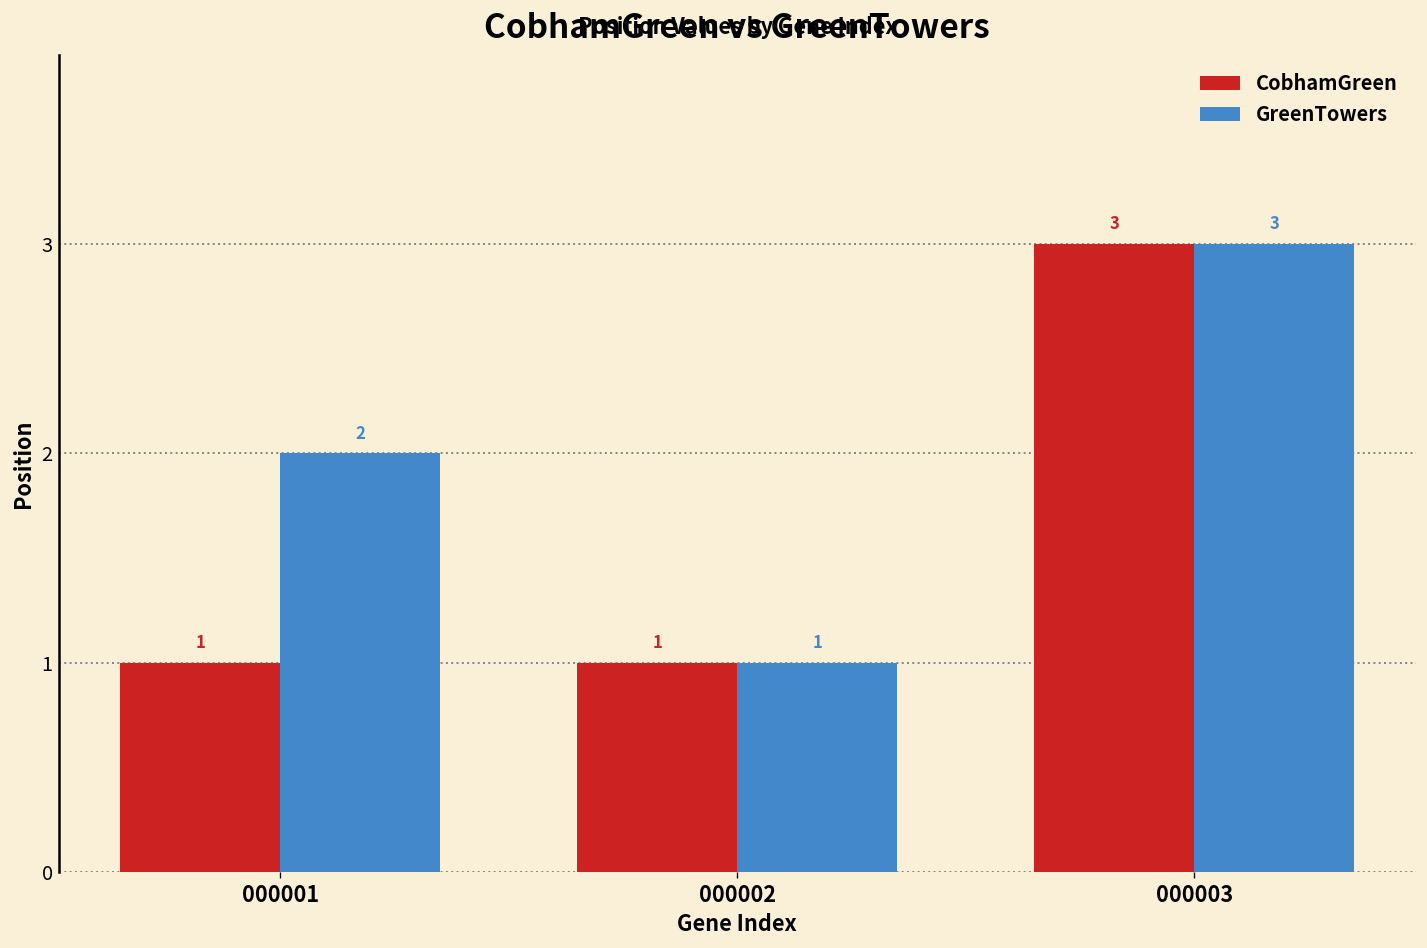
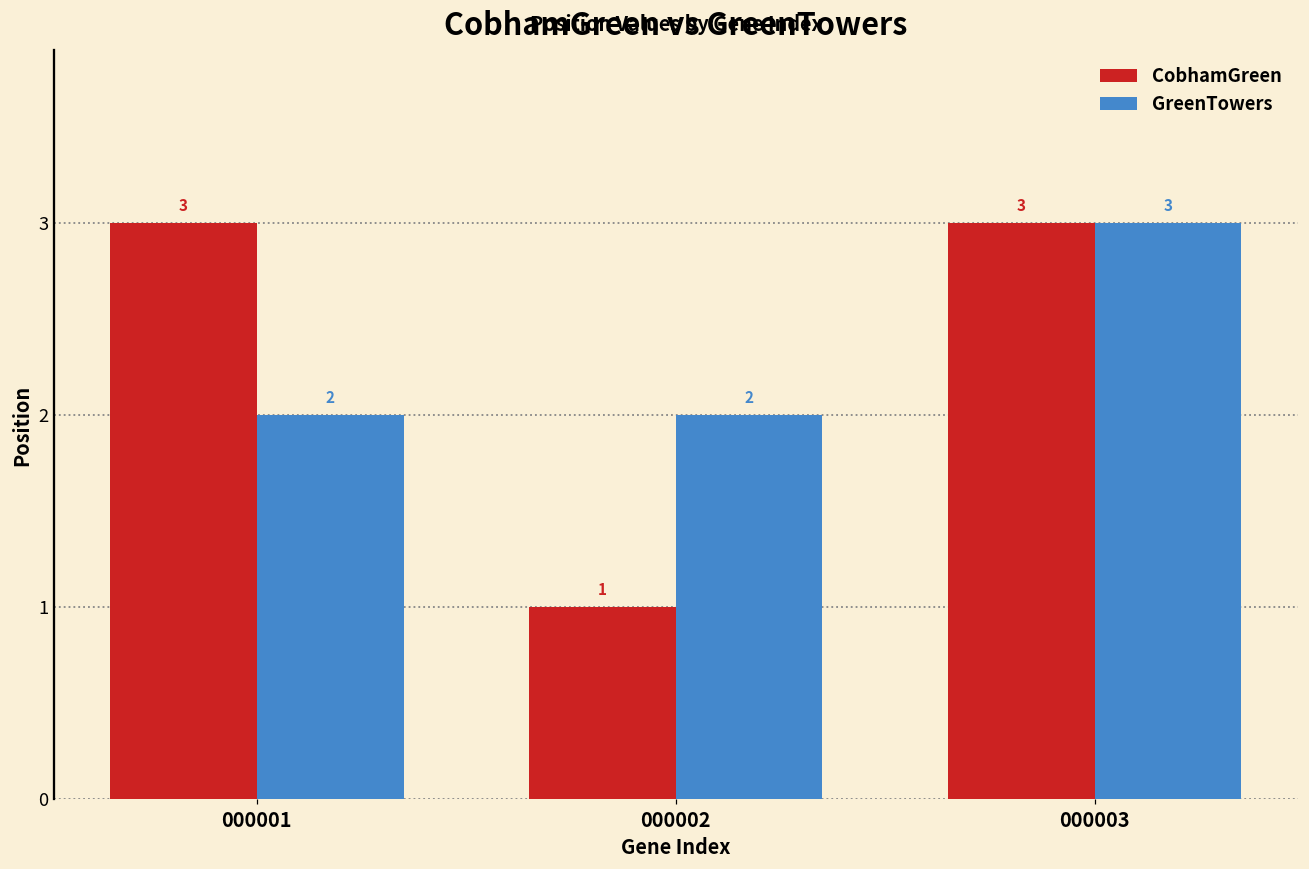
  {
    "CobhamGreen": {
-     "000001": 1,
+     "000001": 3,
      "000002": 1,
      "000003": 3
    },
    "GreenTowers": {
      "000001": 2,
-     "000002": 1,
+     "000002": 2,
      "000003": 3
    }
  }
